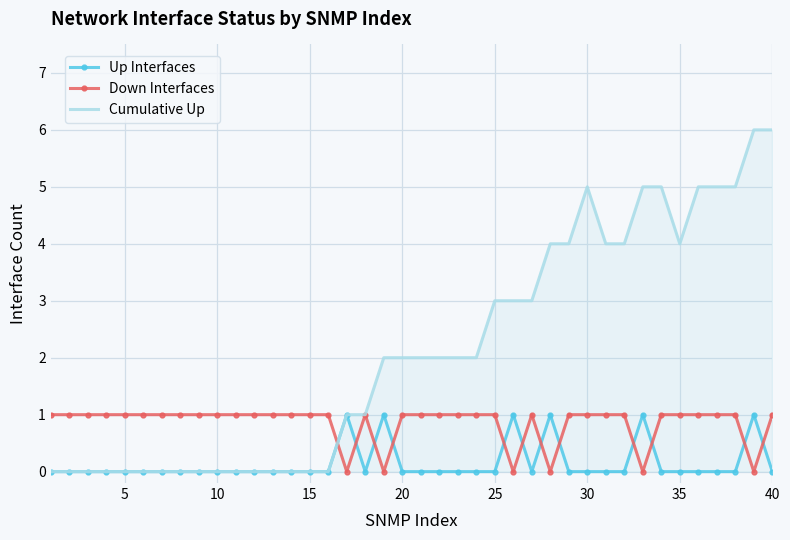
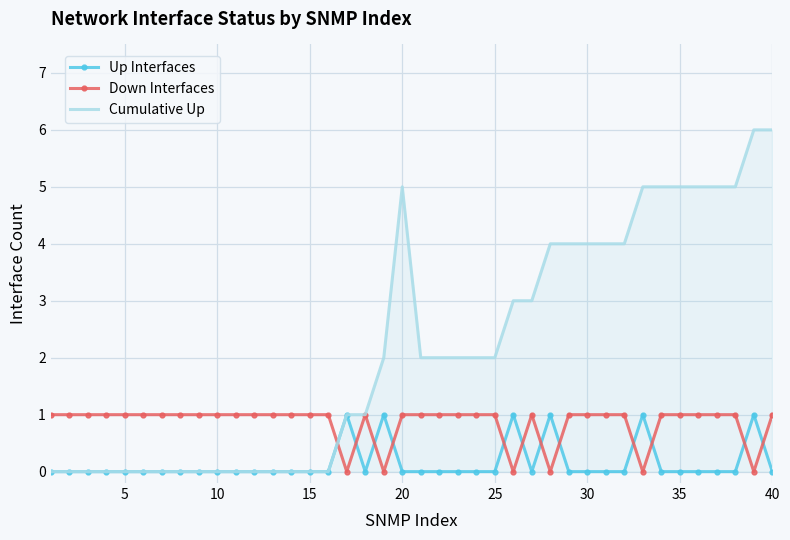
  {
    "Up Interfaces": {
      "20": 0,
      "25": 0,
      "30": 0,
      "35": 0,
      "40": 0
    },
    "Down Interfaces": {
      "5": 1,
      "10": 1,
      "15": 1,
      "20": 1,
      "25": 1,
      "30": 1,
      "35": 1,
      "40": 1
    },
    "Cumulative Up": {
-     "20": 2,
-     "25": 3,
-     "30": 5,
-     "35": 4,
+     "20": 5,
+     "25": 2,
+     "30": 4,
+     "35": 5,
      "40": 6
    }
  }
